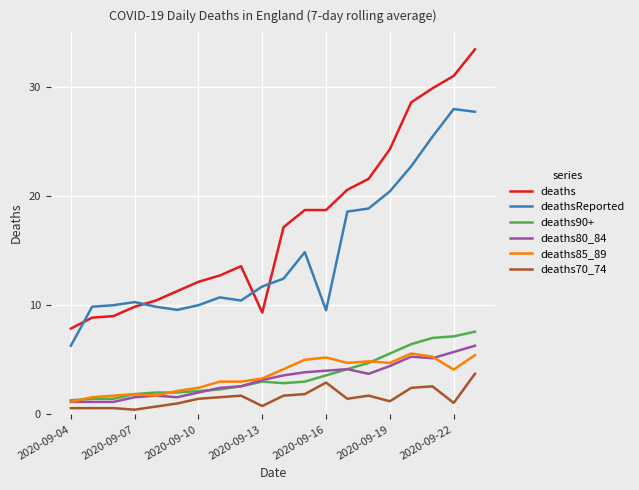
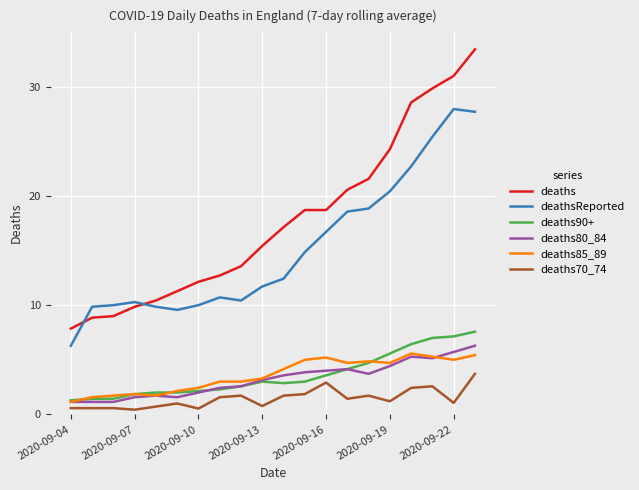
  {
    "deaths": {
      "2020-09-04": 7.9,
      "2020-09-07": 9.9,
      "2020-09-10": 12.1,
-     "2020-09-13": 9.3,
+     "2020-09-13": 15.4,
      "2020-09-16": 18.7,
      "2020-09-19": 24.3,
      "2020-09-22": 31.0
    },
    "deathsReported": {
      "2020-09-04": 6.3,
      "2020-09-07": 10.3,
      "2020-09-10": 10.0,
      "2020-09-13": 11.7,
-     "2020-09-16": 9.5,
+     "2020-09-16": 16.7,
      "2020-09-19": 20.4,
      "2020-09-22": 28.0
    },
    "deaths90+": {
      "2020-09-16": 3.6,
      "2020-09-19": 5.6,
      "2020-09-22": 7.1
    },
    "deaths80_84": {
      "2020-09-07": 1.6,
      "2020-09-16": 4.0,
      "2020-09-19": 4.4,
      "2020-09-22": 5.7
    },
    "deaths85_89": {
      "2020-09-10": 2.4,
      "2020-09-16": 5.2,
      "2020-09-19": 4.7,
-     "2020-09-22": 4.1
+     "2020-09-22": 5.0
    },
    "deaths70_74": {
      "2020-09-04": 0.6,
      "2020-09-07": 0.4,
-     "2020-09-10": 1.4,
+     "2020-09-10": 0.5,
      "2020-09-13": 0.8,
      "2020-09-16": 2.9,
      "2020-09-19": 1.2,
      "2020-09-22": 1.0
    }
  }
